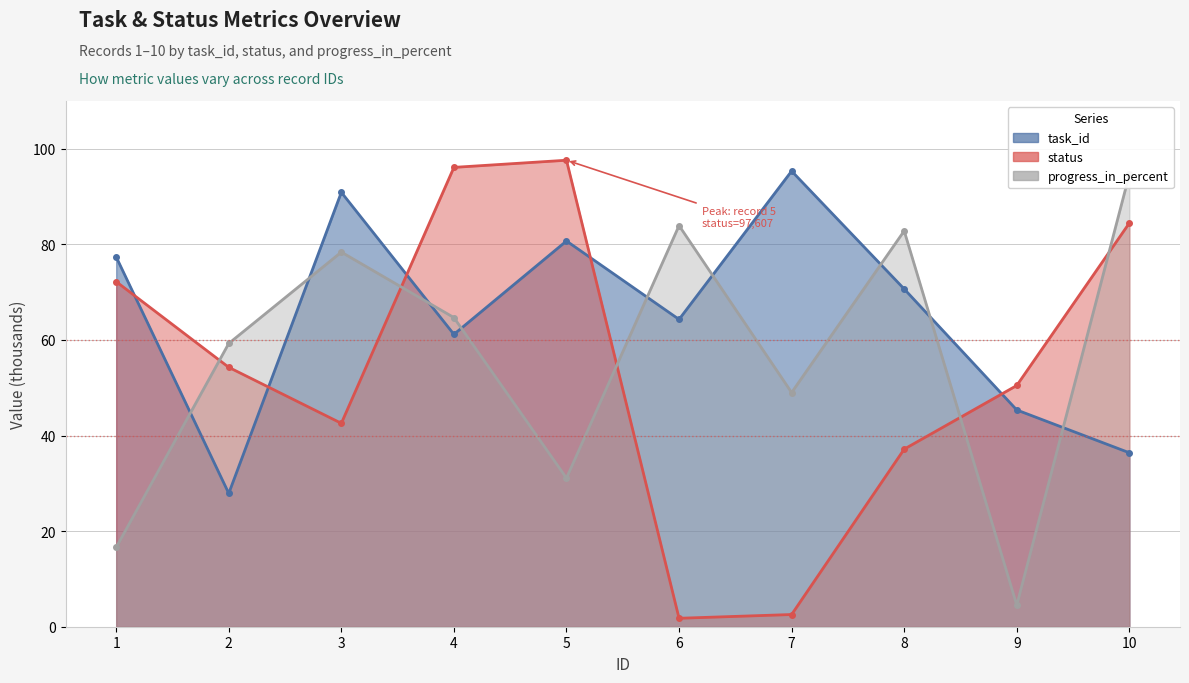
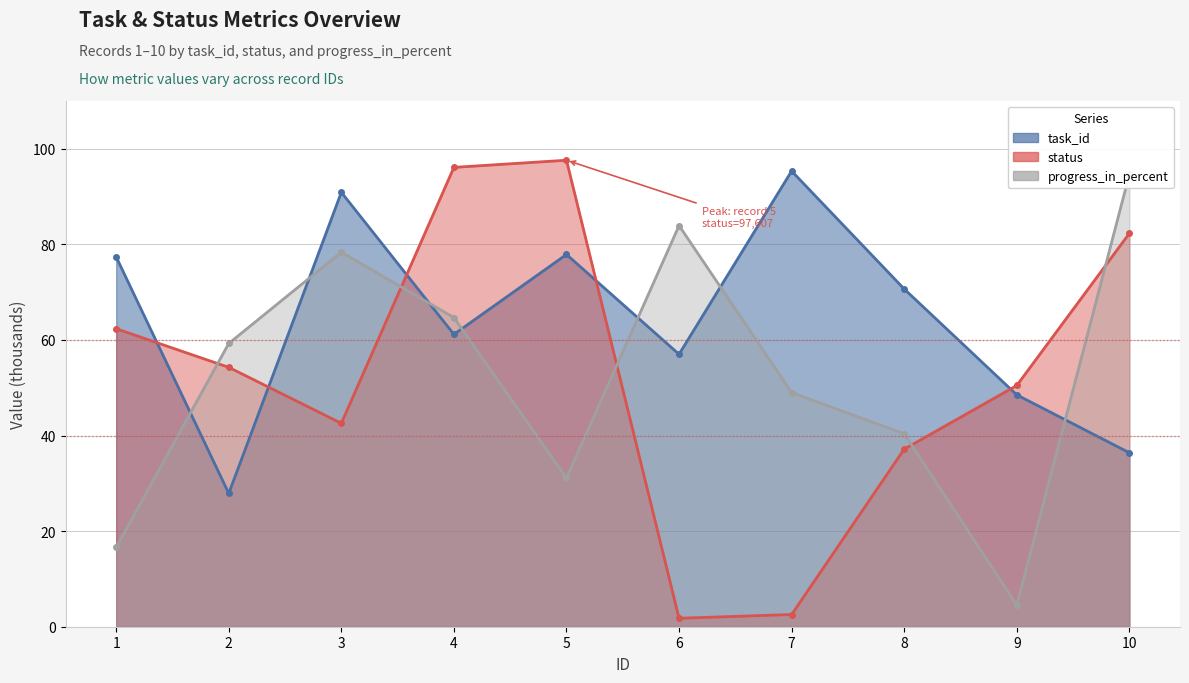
  {
    "task_id": {
      "1": 77,
      "2": 28,
      "3": 91,
      "4": 61,
-     "5": 81,
-     "6": 64,
+     "5": 78,
+     "6": 57,
      "7": 95,
      "8": 71,
-     "9": 45,
+     "9": 49,
      "10": 36
    },
    "status": {
-     "1": 72,
+     "1": 62,
      "2": 54,
      "3": 43,
      "4": 96,
      "5": 98,
      "6": 2,
      "7": 3,
      "8": 37,
      "9": 50,
-     "10": 84
+     "10": 82
    },
    "progress_in_percent": {
      "1": 17,
      "2": 59,
      "3": 78,
      "4": 65,
      "5": 31,
      "7": 49,
-     "8": 83,
+     "8": 40,
      "9": 5
    }
  }
